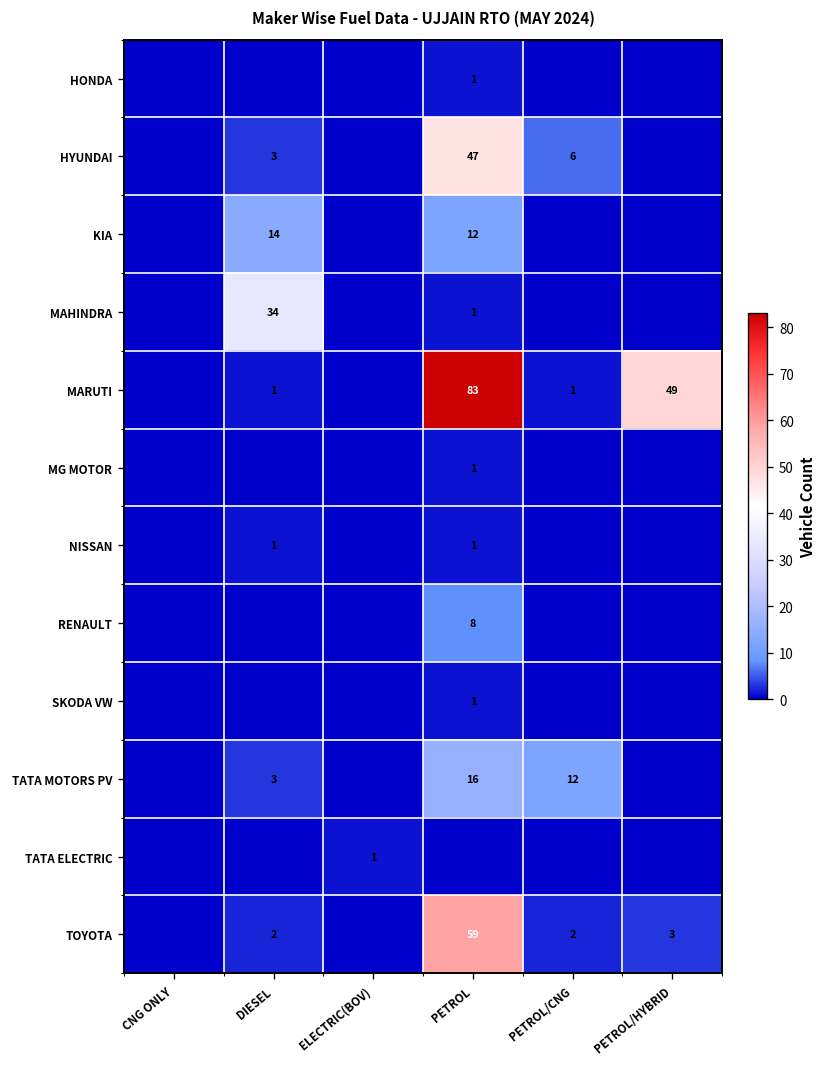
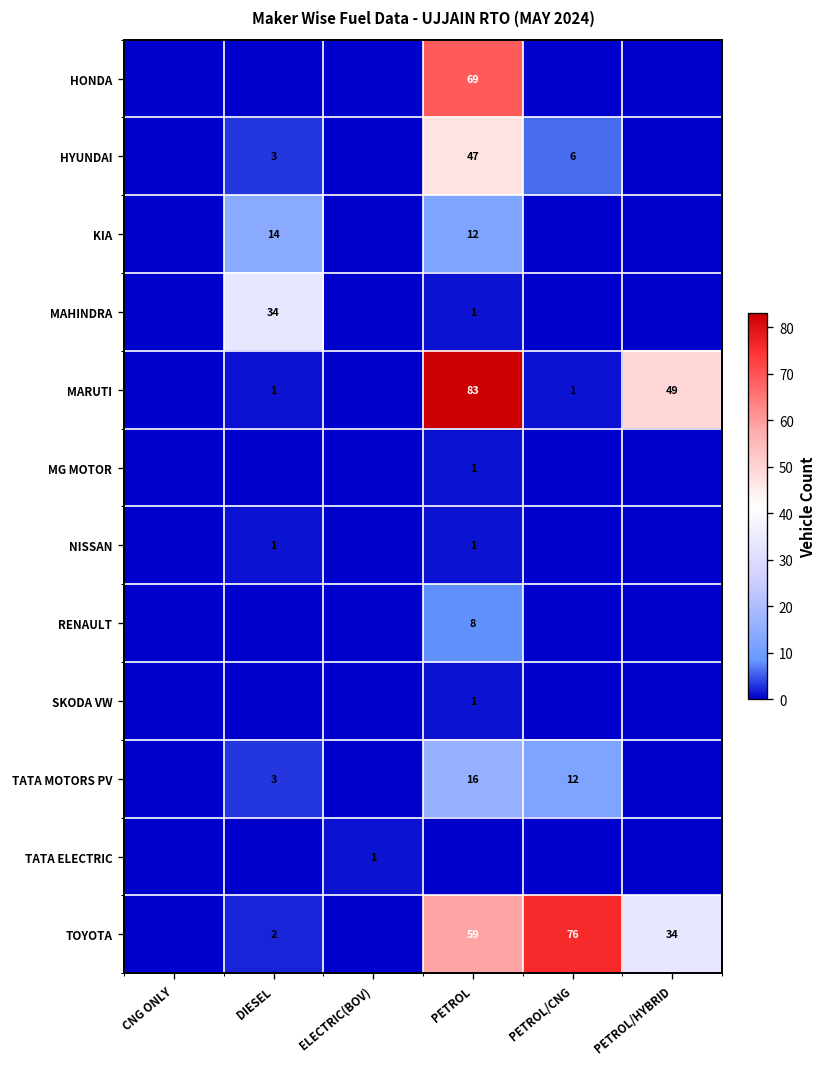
  {
    "HONDA": {
-     "PETROL": 1
+     "PETROL": 69
    },
    "HYUNDAI": {
      "DIESEL": 3,
      "PETROL": 47,
      "PETROL/CNG": 6
    },
    "KIA": {
      "DIESEL": 14,
      "PETROL": 12
    },
    "MAHINDRA": {
      "DIESEL": 34,
      "PETROL": 1
    },
    "MARUTI": {
      "DIESEL": 1,
      "PETROL": 83,
      "PETROL/CNG": 1,
      "PETROL/HYBRID": 49
    },
    "MG MOTOR": {
      "PETROL": 1
    },
    "NISSAN": {
      "DIESEL": 1,
      "PETROL": 1
    },
    "RENAULT": {
      "PETROL": 8
    },
    "SKODA VW": {
      "PETROL": 1
    },
    "TATA MOTORS PV": {
      "DIESEL": 3,
      "PETROL": 16,
      "PETROL/CNG": 12
    },
    "TATA ELECTRIC": {
      "ELECTRIC(BOV)": 1
    },
    "TOYOTA": {
      "DIESEL": 2,
      "PETROL": 59,
-     "PETROL/CNG": 2,
-     "PETROL/HYBRID": 3
+     "PETROL/CNG": 76,
+     "PETROL/HYBRID": 34
    }
  }
